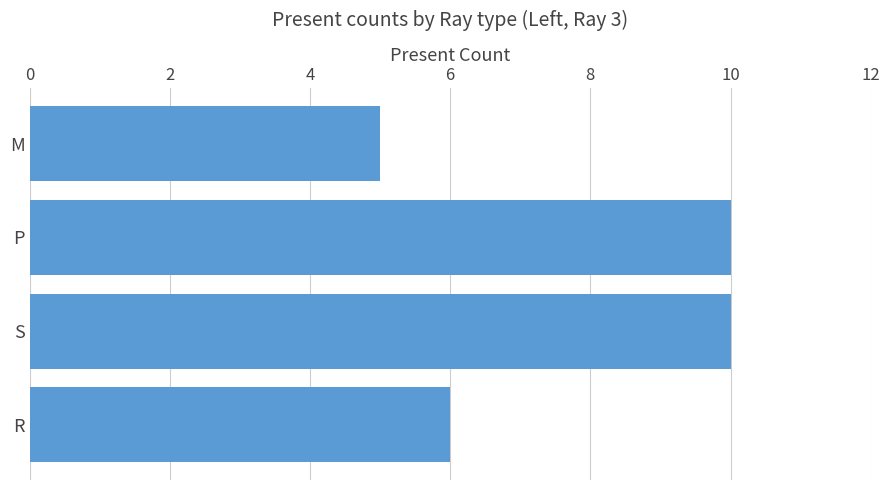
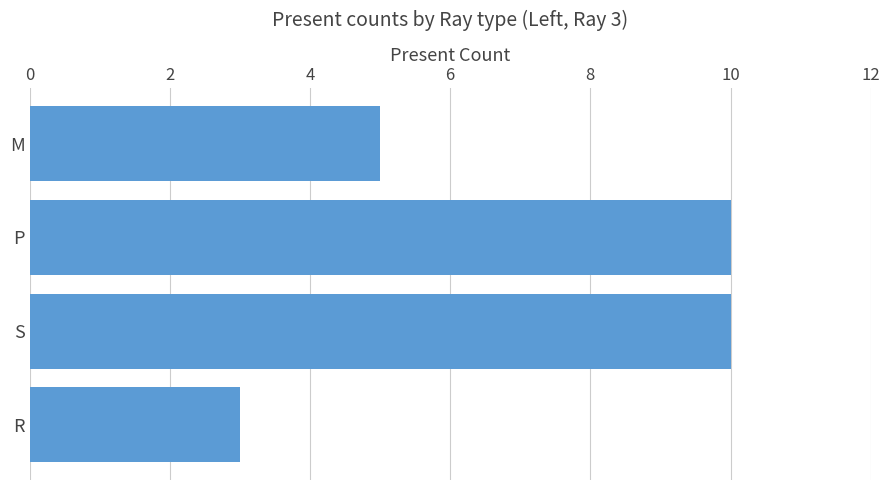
  {
    "M": 5,
    "P": 10,
    "S": 10,
-   "R": 6
+   "R": 3
  }
